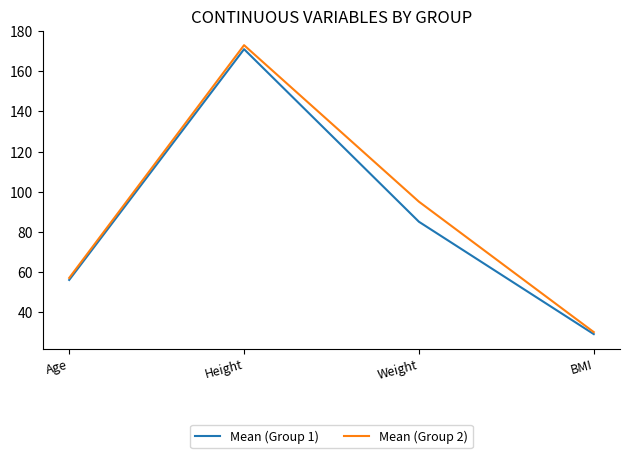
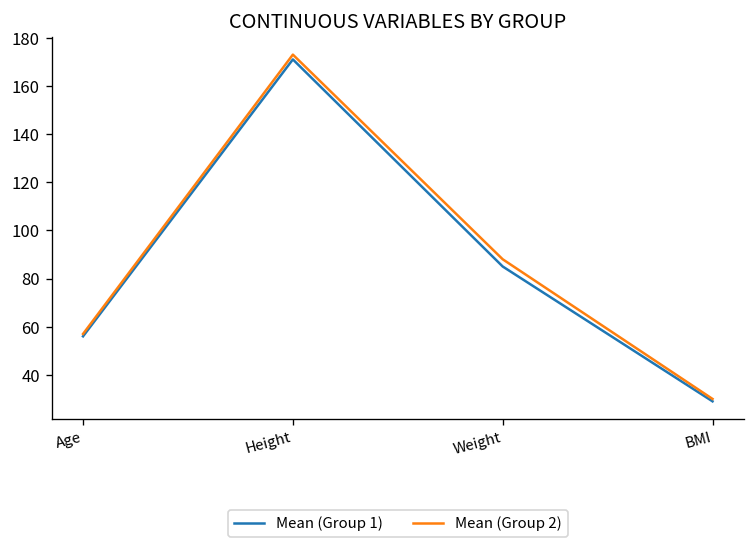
  {
    "Mean (Group 1)": {
      "Height": 171,
      "Weight": 85
    },
    "Mean (Group 2)": {
      "Height": 173,
-     "Weight": 95
+     "Weight": 88
    }
  }
